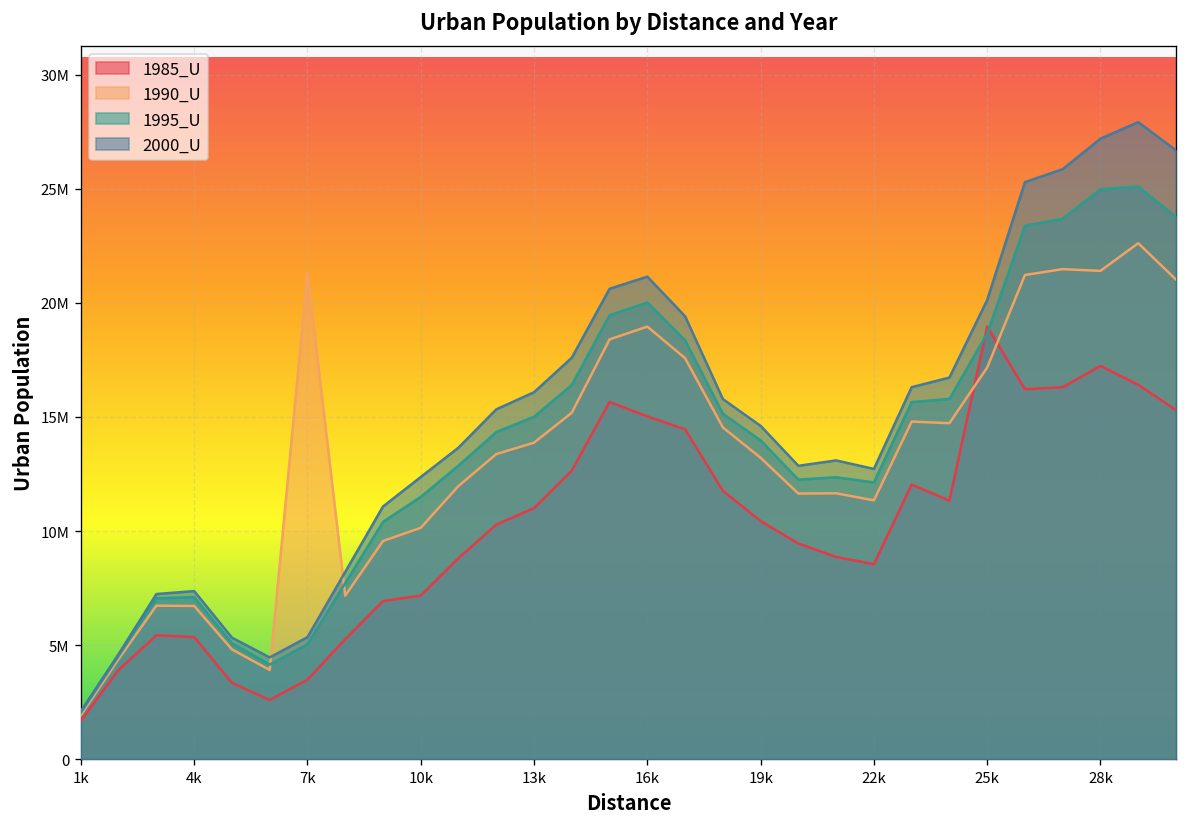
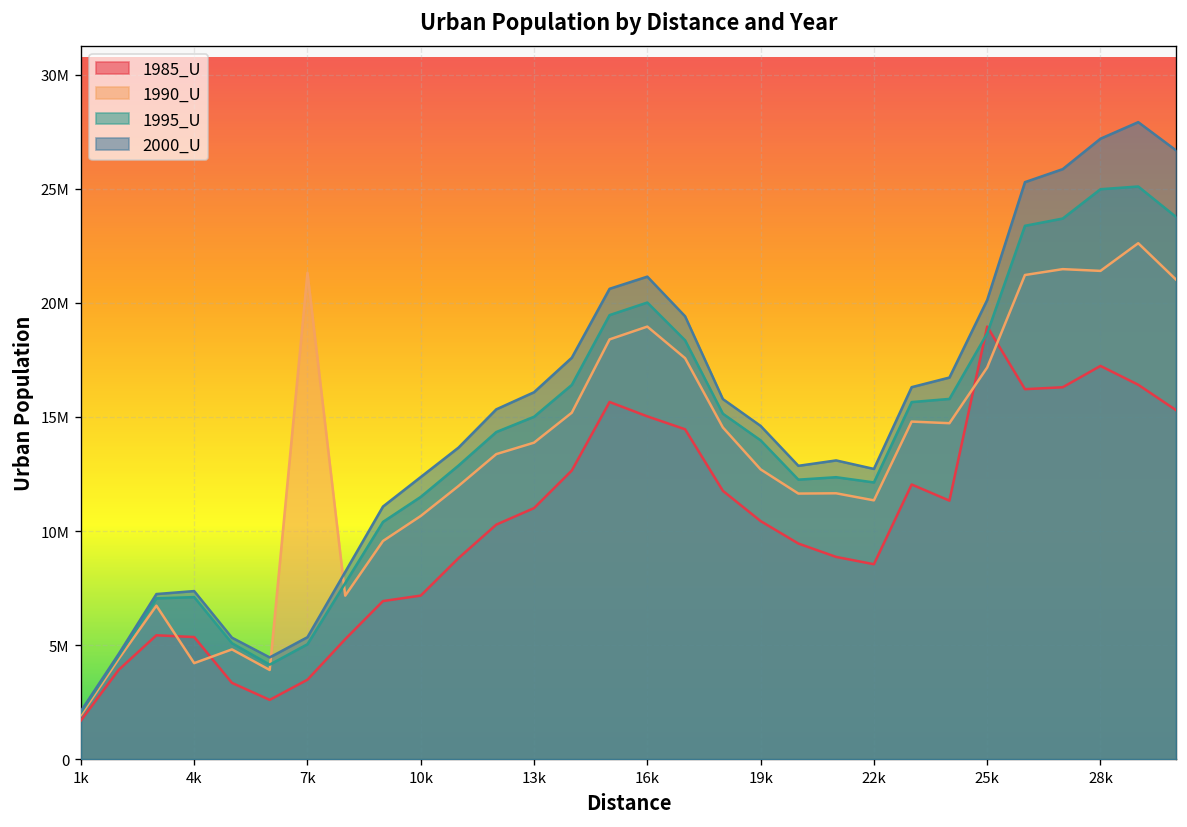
  {
    "1985_U": {
      "1k": 1700000,
      "4k": 5400000,
      "7k": 3500000,
      "10k": 7200000,
      "13k": 11000000,
      "16k": 15000000,
      "19k": 10400000,
      "22k": 8600000,
      "25k": 19000000,
      "28k": 17200000
    },
    "1990_U": {
-     "4k": 6700000,
+     "4k": 4200000,
      "7k": 21300000,
-     "10k": 10100000,
+     "10k": 10700000,
      "13k": 13900000,
      "16k": 19000000,
-     "19k": 13200000,
+     "19k": 12700000,
      "22k": 11300000,
      "25k": 17200000,
      "28k": 21400000
    }
  }
